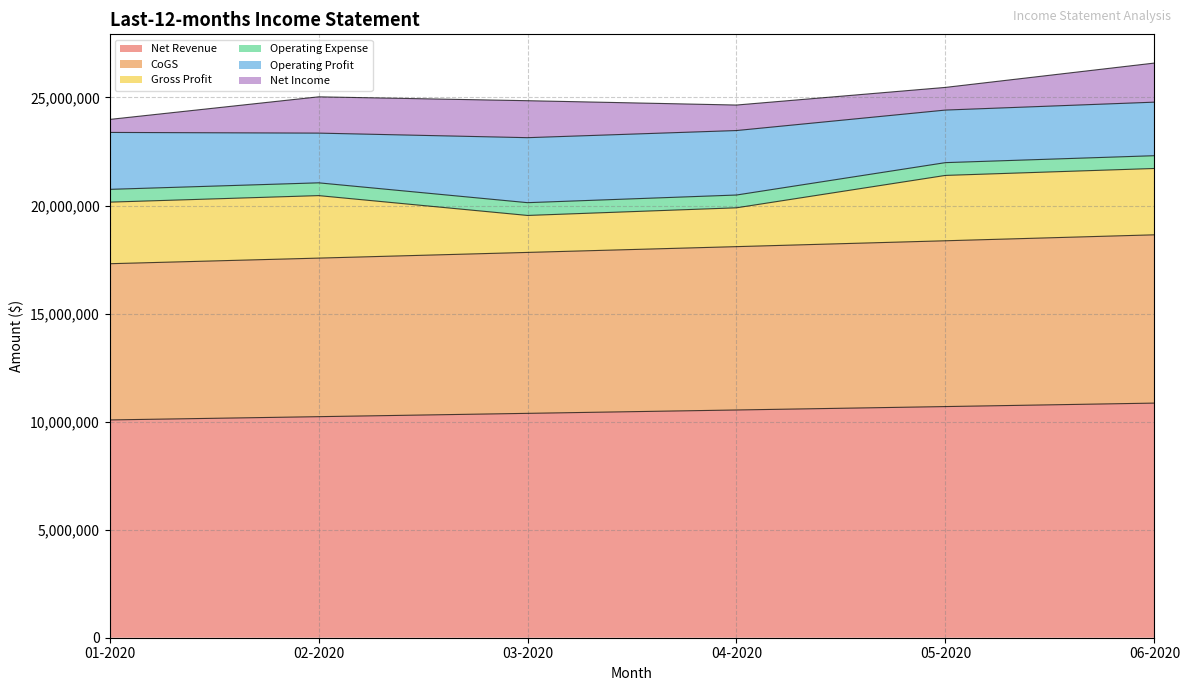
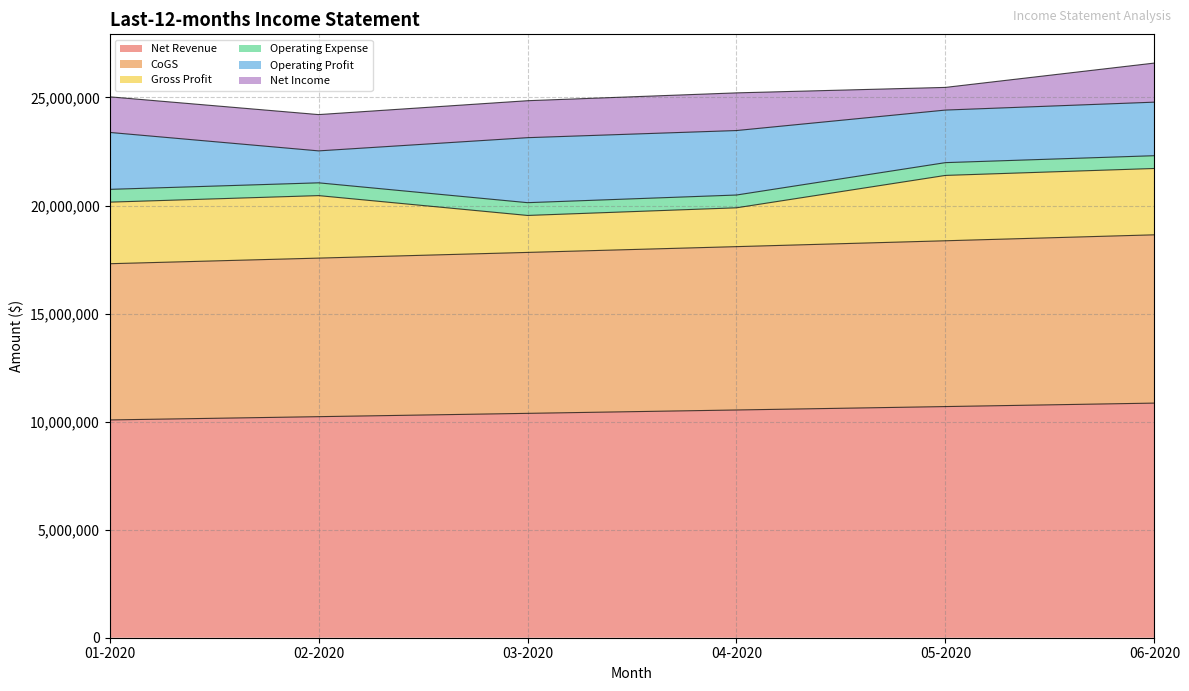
  {
    "Gross Profit": {
      "01-2020": "2,800,000",
      "02-2020": "2,900,000",
      "03-2020": "1,700,000",
      "04-2020": "1,800,000",
      "05-2020": "3,000,000",
      "06-2020": "3,100,000"
    },
    "Operating Expense": {
      "01-2020": "600,000",
      "02-2020": "600,000",
      "03-2020": "600,000",
      "04-2020": "600,000",
      "05-2020": "600,000",
      "06-2020": "600,000"
    },
    "Operating Profit": {
      "01-2020": "2,600,000",
-     "02-2020": "2,300,000",
+     "02-2020": "1,500,000",
      "03-2020": "3,000,000",
      "04-2020": "3,000,000",
      "05-2020": "2,400,000",
      "06-2020": "2,500,000"
    },
    "Net Income": {
-     "01-2020": "600,000",
+     "01-2020": "1,600,000",
      "02-2020": "1,700,000",
      "03-2020": "1,700,000",
-     "04-2020": "1,200,000",
+     "04-2020": "1,700,000",
      "05-2020": "1,000,000",
      "06-2020": "1,800,000"
    }
  }
